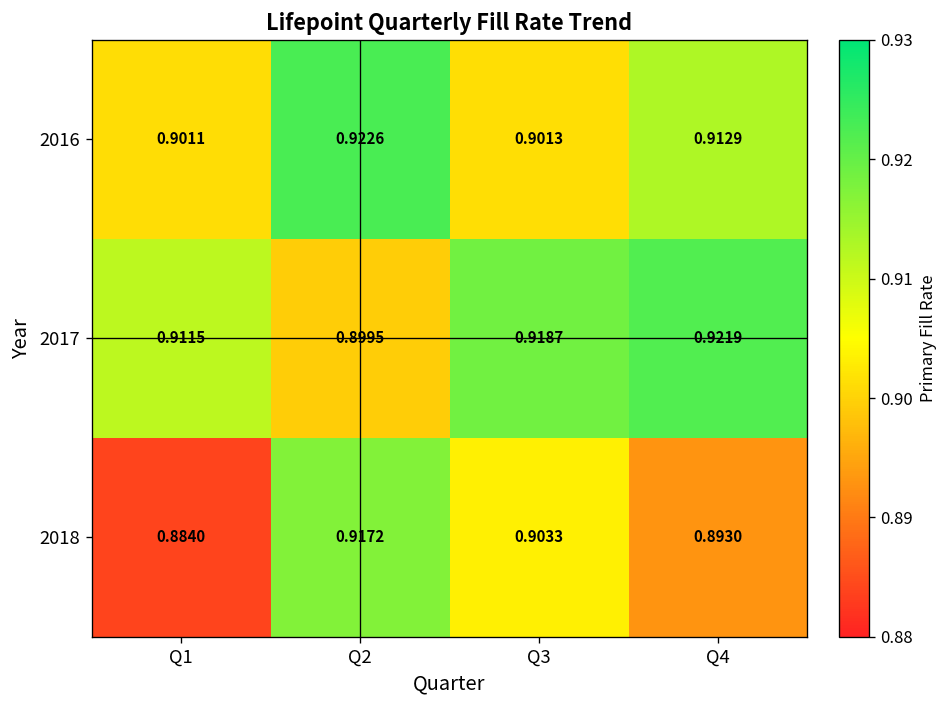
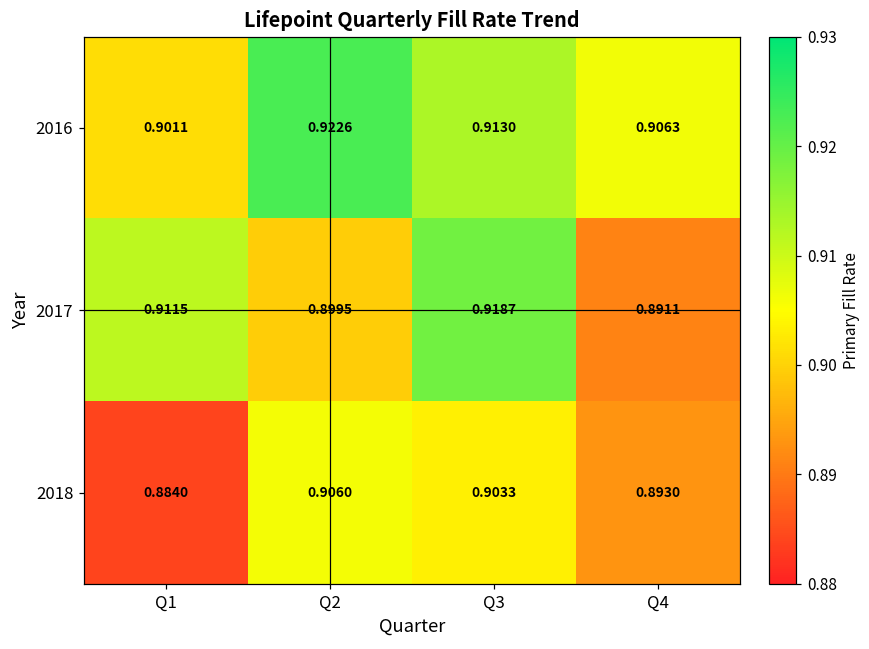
  {
    "2016": {
      "Q1": 0.9011,
      "Q2": 0.9226,
-     "Q3": 0.9013,
-     "Q4": 0.9129
+     "Q3": 0.9130,
+     "Q4": 0.9063
    },
    "2017": {
      "Q1": 0.9115,
      "Q2": 0.8995,
      "Q3": 0.9187,
-     "Q4": 0.9219
+     "Q4": 0.8911
    },
    "2018": {
      "Q1": 0.8840,
-     "Q2": 0.9172,
+     "Q2": 0.9060,
      "Q3": 0.9033,
      "Q4": 0.8930
    }
  }
